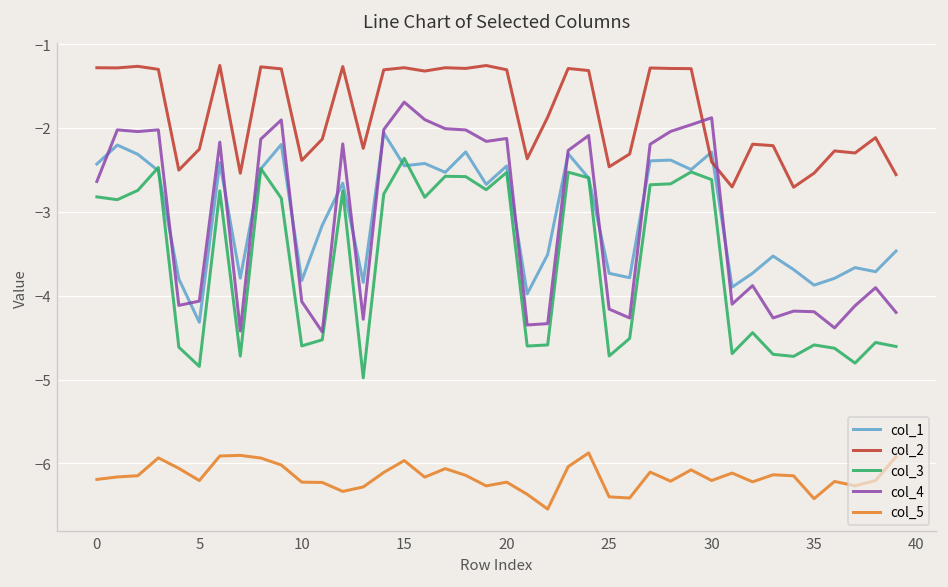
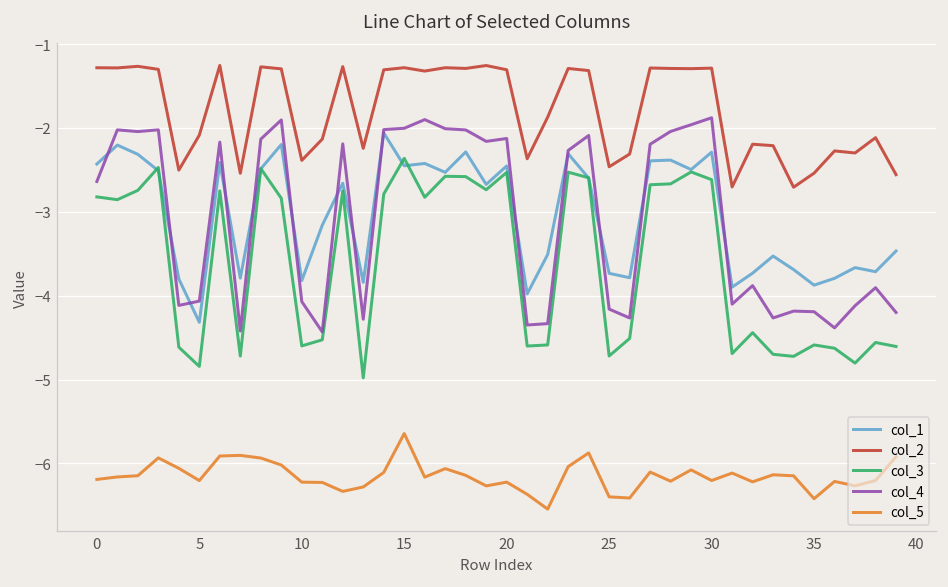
  {
    "col_1": {
      "0": -2.4,
      "5": -4.3,
      "10": -3.8,
      "15": -2.5,
      "20": -2.5,
      "25": -3.7,
      "30": -2.3,
      "35": -3.9
    },
    "col_2": {
      "0": -1.3,
-     "5": -2.3,
+     "5": -2.1,
      "10": -2.4,
      "15": -1.3,
      "20": -1.3,
      "25": -2.5,
-     "30": -2.4,
+     "30": -1.3,
      "35": -2.5
    },
    "col_3": {
      "0": -2.8,
      "5": -4.8,
      "10": -4.6,
      "15": -2.4,
      "20": -2.5,
      "25": -4.7,
      "30": -2.6,
      "35": -4.6
    },
    "col_4": {
      "0": -2.6,
      "5": -4.1,
      "10": -4.1,
-     "15": -1.7,
+     "15": -2.0,
      "20": -2.1,
      "25": -4.2,
      "30": -1.9,
      "35": -4.2
    },
    "col_5": {
      "0": -6.2,
      "5": -6.2,
      "10": -6.2,
-     "15": -6.0,
+     "15": -5.6,
      "20": -6.2,
      "25": -6.4,
      "30": -6.2,
      "35": -6.4
    }
  }
